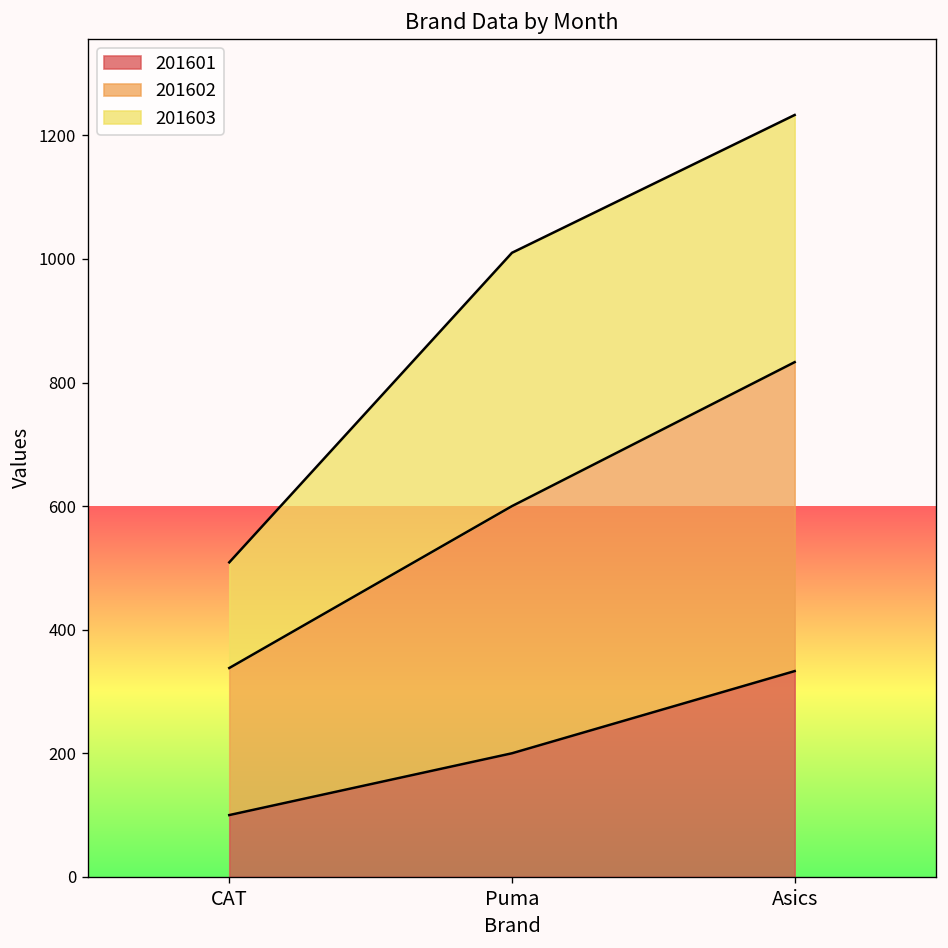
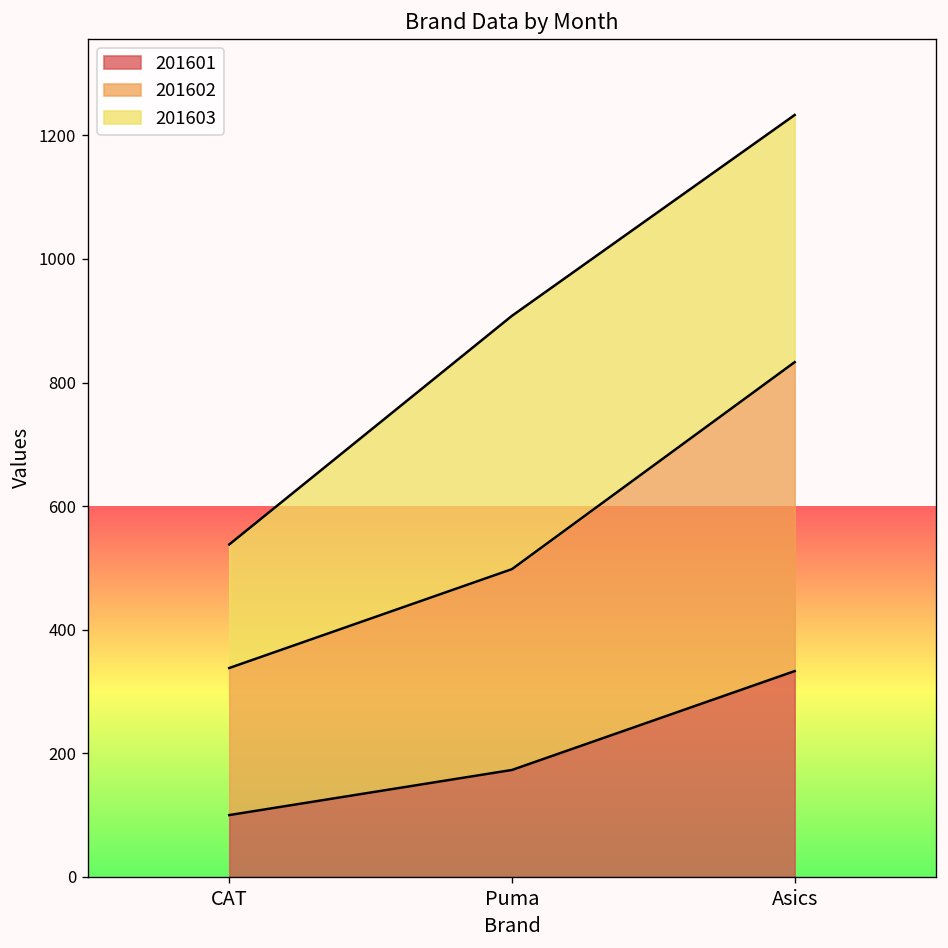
  {
    "201601": {
      "CAT": 100,
-     "Puma": 200,
+     "Puma": 170,
      "Asics": 330
    },
    "201602": {
      "CAT": 240,
-     "Puma": 400,
+     "Puma": 330,
      "Asics": 500
    },
    "201603": {
-     "CAT": 170,
+     "CAT": 200,
      "Puma": 410,
      "Asics": 400
    }
  }
